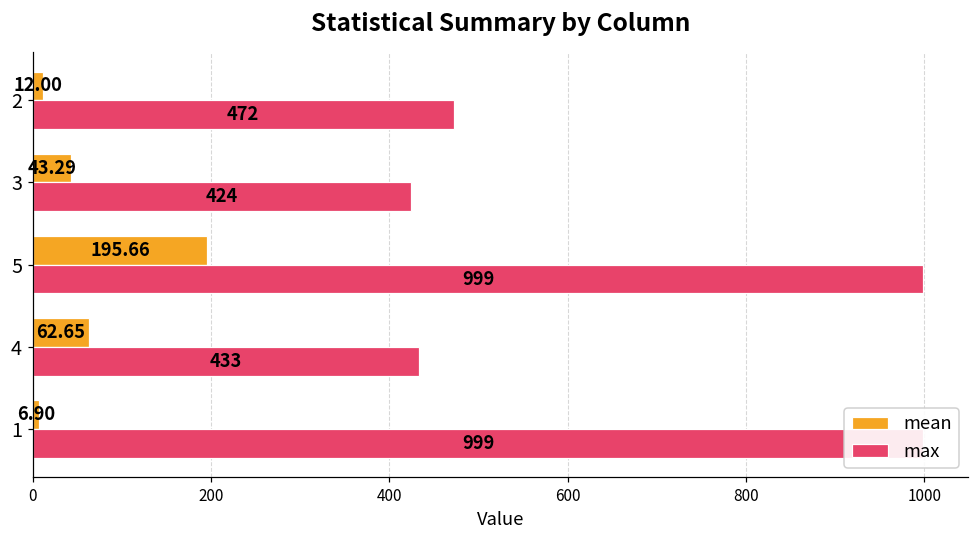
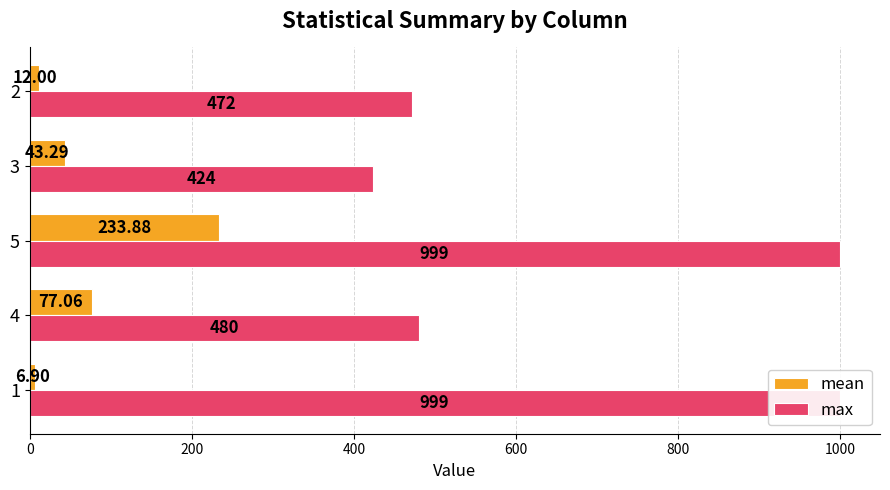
  {
    "mean": {
      "2": 12.00,
      "3": 43.29,
-     "5": 195.66,
-     "4": 62.65,
+     "5": 233.88,
+     "4": 77.06,
      "1": 6.90
    },
    "max": {
      "2": 472,
      "3": 424,
      "5": 999,
-     "4": 433
+     "4": 480
    }
  }
